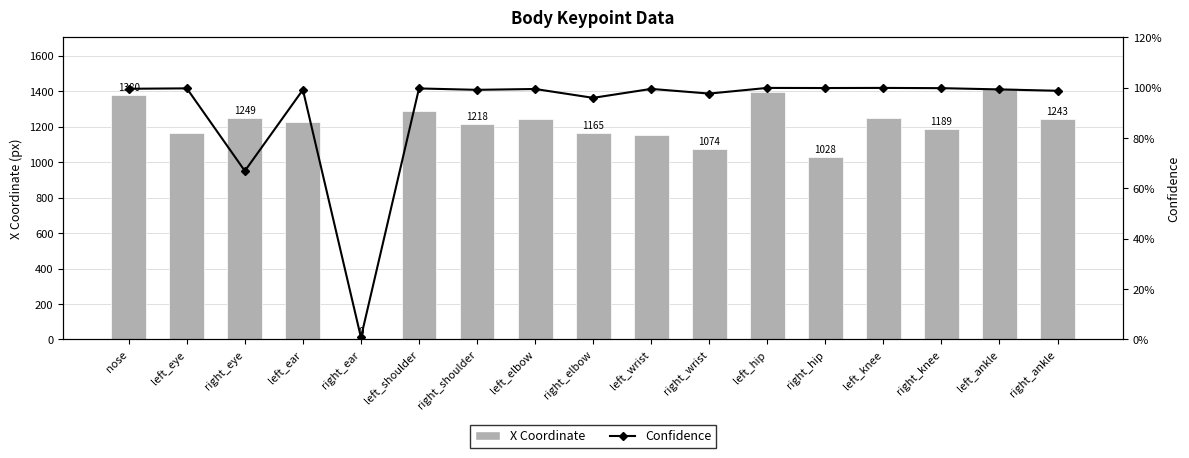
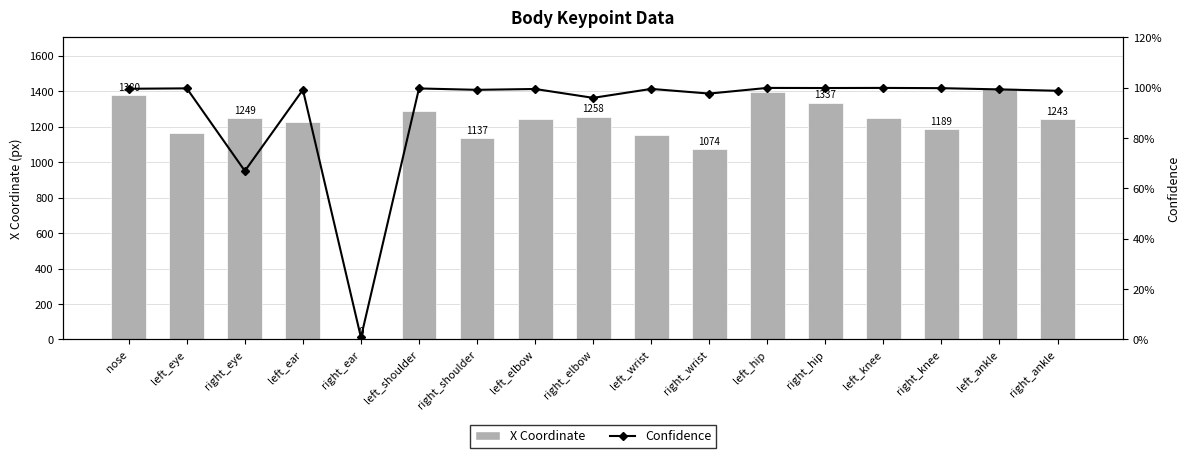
  {
    "X Coordinate": {
      "right_eye": 1249,
-     "right_shoulder": 1218,
-     "right_elbow": 1165,
+     "right_shoulder": 1137,
+     "right_elbow": 1258,
      "right_wrist": 1074,
-     "right_hip": 1028,
+     "right_hip": 1337,
      "right_knee": 1189,
      "right_ankle": 1243
    }
  }
